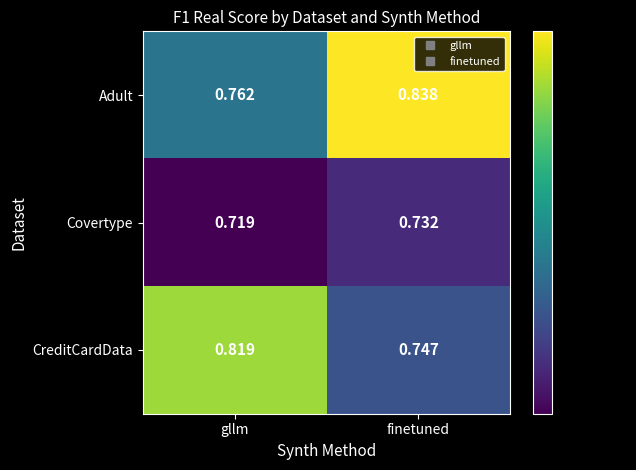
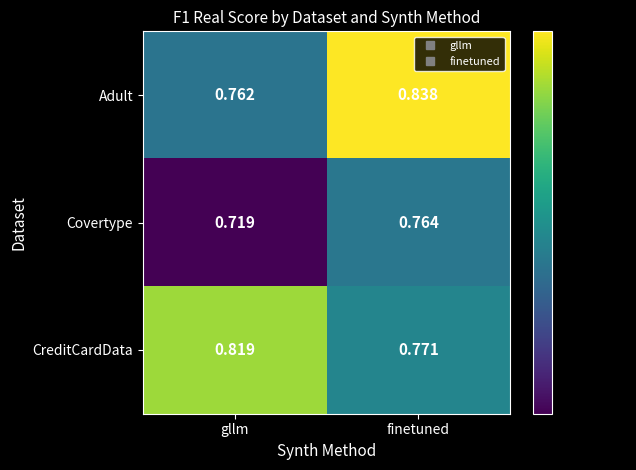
  {
    "Adult": {
      "gllm": 0.762,
      "finetuned": 0.838
    },
    "Covertype": {
      "gllm": 0.719,
-     "finetuned": 0.732
+     "finetuned": 0.764
    },
    "CreditCardData": {
      "gllm": 0.819,
-     "finetuned": 0.747
+     "finetuned": 0.771
    }
  }
